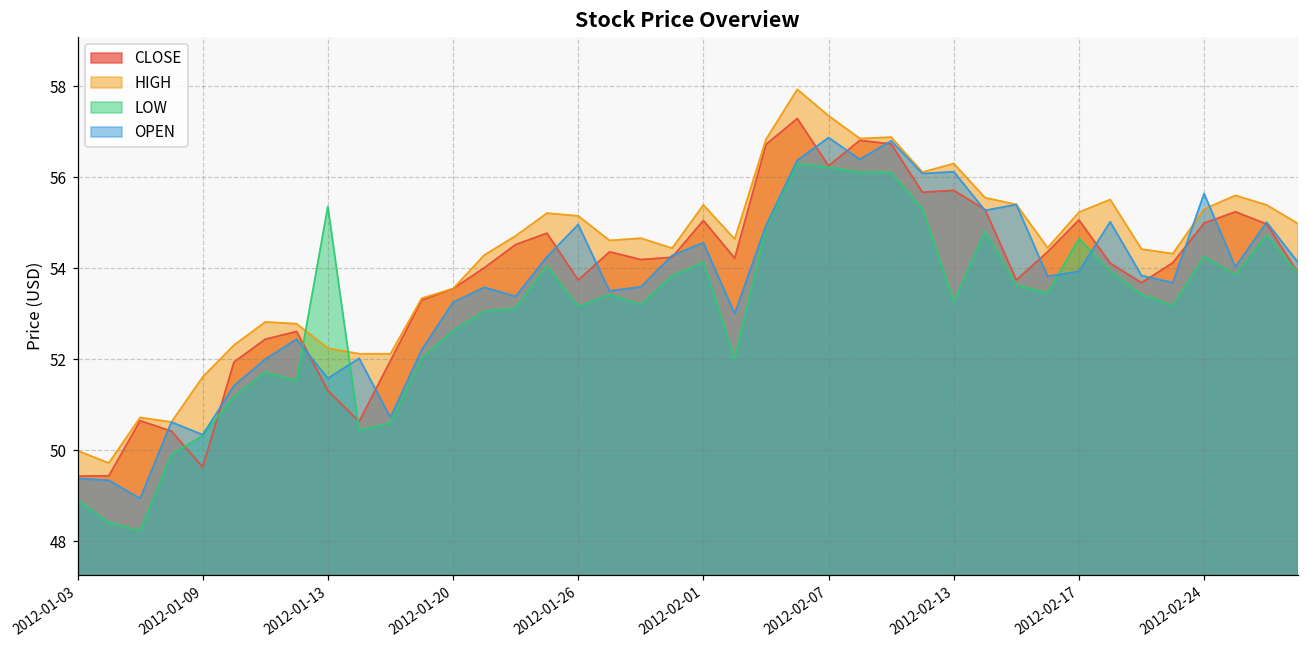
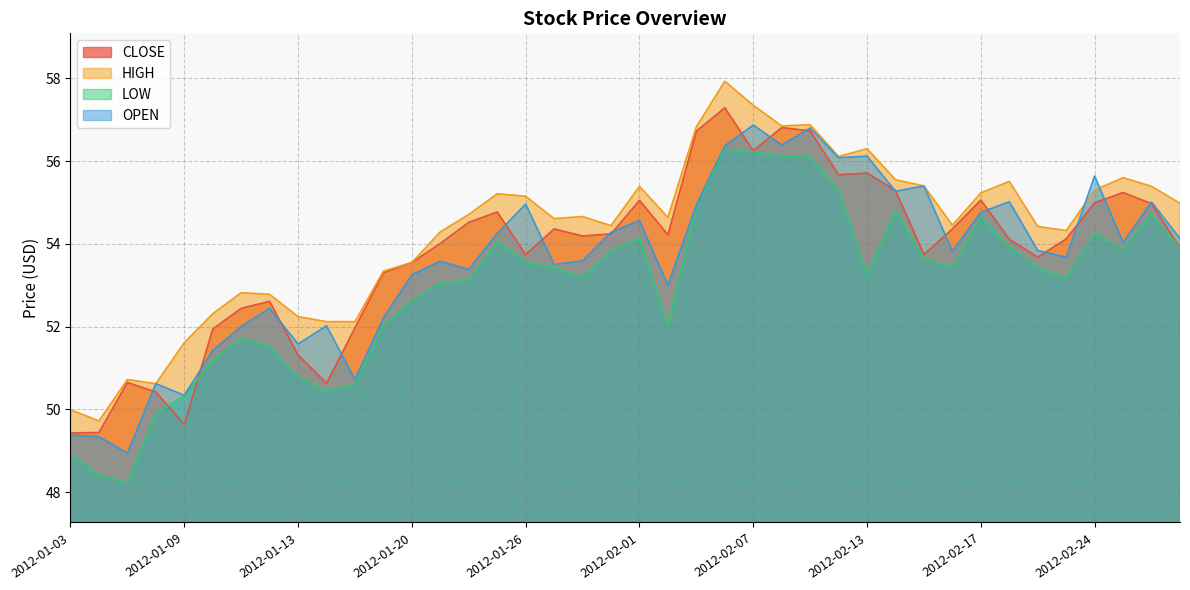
  {
    "CLOSE": {
      "2012-01-09": 49.6,
      "2012-01-13": 51.3,
      "2012-01-26": 53.7,
      "2012-02-01": 55.1,
      "2012-02-13": 55.7,
      "2012-02-17": 55.1,
      "2012-02-24": 55.0
    },
    "HIGH": {
      "2012-01-03": 50.0,
      "2012-01-09": 51.6,
      "2012-01-13": 52.2,
      "2012-01-26": 55.2,
      "2012-02-01": 55.4,
      "2012-02-07": 57.4,
      "2012-02-13": 56.3,
      "2012-02-17": 55.2,
      "2012-02-24": 55.3
    },
    "LOW": {
      "2012-01-03": 48.9,
-     "2012-01-13": 55.4,
+     "2012-01-13": 50.8,
      "2012-01-20": 52.6,
-     "2012-01-26": 53.2,
+     "2012-01-26": 53.6,
      "2012-02-01": 54.1,
      "2012-02-13": 53.3,
      "2012-02-17": 54.7,
      "2012-02-24": 54.3
    },
    "OPEN": {
      "2012-01-13": 51.6,
      "2012-01-20": 53.3,
      "2012-01-26": 55.0,
      "2012-02-01": 54.6,
      "2012-02-07": 56.9,
      "2012-02-13": 56.1,
-     "2012-02-17": 53.9,
+     "2012-02-17": 54.8,
      "2012-02-24": 55.6
    }
  }
